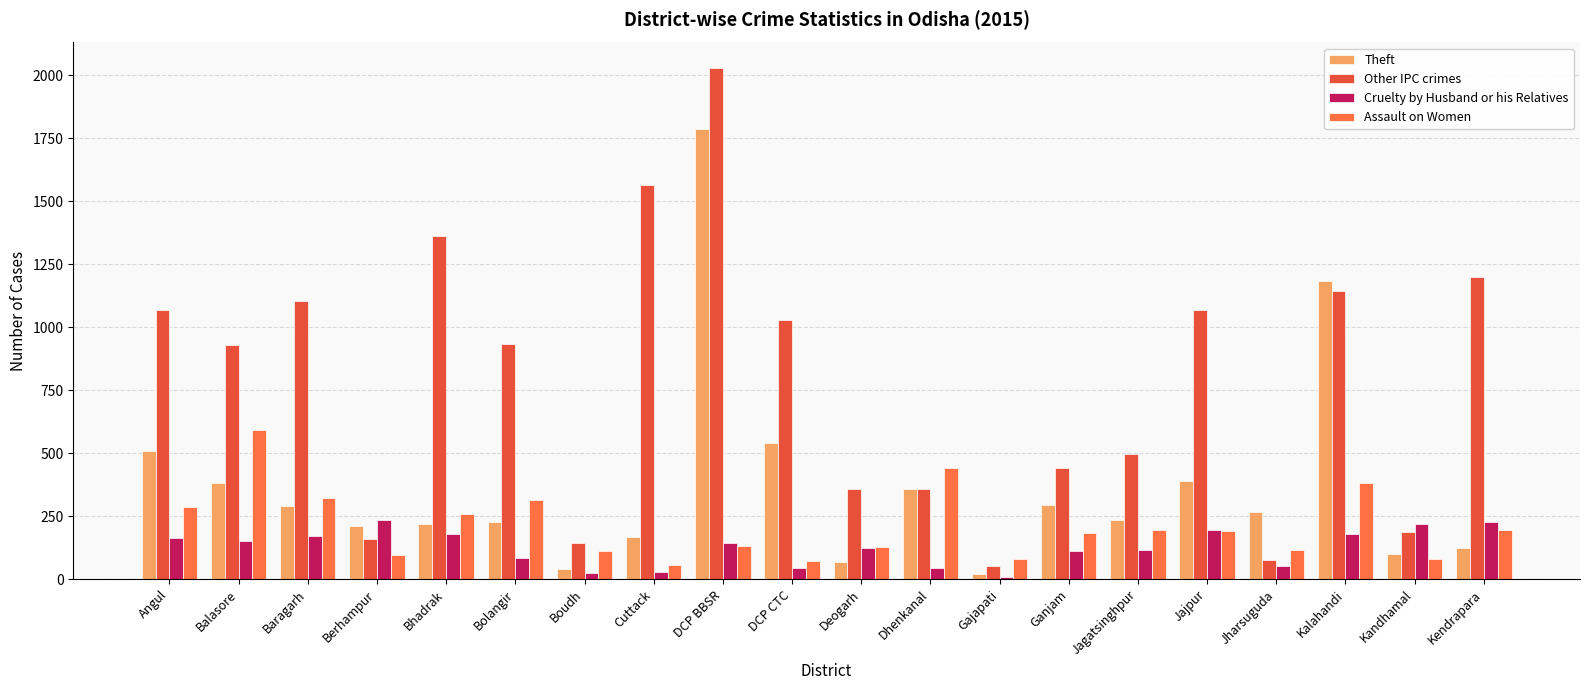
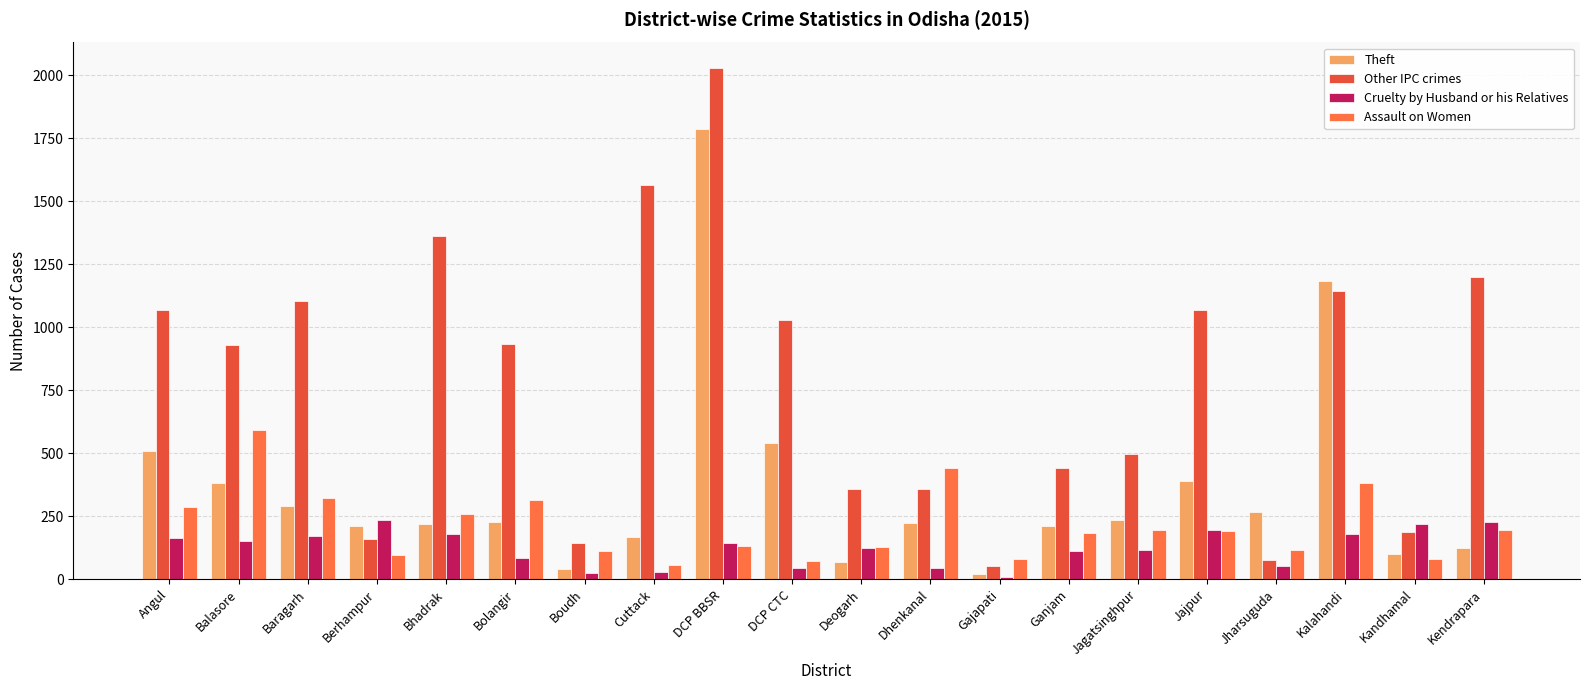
  {
    "Theft": {
      "Angul": 510,
      "Balasore": 380,
      "Baragarh": 290,
      "Berhampur": 210,
      "Bhadrak": 220,
      "Bolangir": 230,
      "Boudh": 40,
      "Cuttack": 170,
      "DCP BBSR": 1790,
      "DCP CTC": 540,
      "Deogarh": 70,
-     "Dhenkanal": 360,
+     "Dhenkanal": 220,
      "Gajapati": 20,
-     "Ganjam": 290,
+     "Ganjam": 210,
      "Jagatsinghpur": 240,
      "Jajpur": 390,
      "Jharsuguda": 270,
      "Kalahandi": 1180,
      "Kandhamal": 100,
      "Kendrapara": 120
    },
    "Cruelty by Husband or his Relatives": {
      "Angul": 160,
      "Balasore": 150,
      "Baragarh": 170,
      "Berhampur": 240,
      "Bhadrak": 180,
      "Bolangir": 90,
      "Boudh": 20,
      "Cuttack": 30,
      "DCP BBSR": 140,
      "DCP CTC": 50,
      "Deogarh": 120,
      "Dhenkanal": 40,
      "Gajapati": 10,
      "Ganjam": 110,
      "Jagatsinghpur": 110,
      "Jajpur": 190,
      "Jharsuguda": 50,
      "Kalahandi": 180,
      "Kandhamal": 220,
      "Kendrapara": 230
    }
  }
